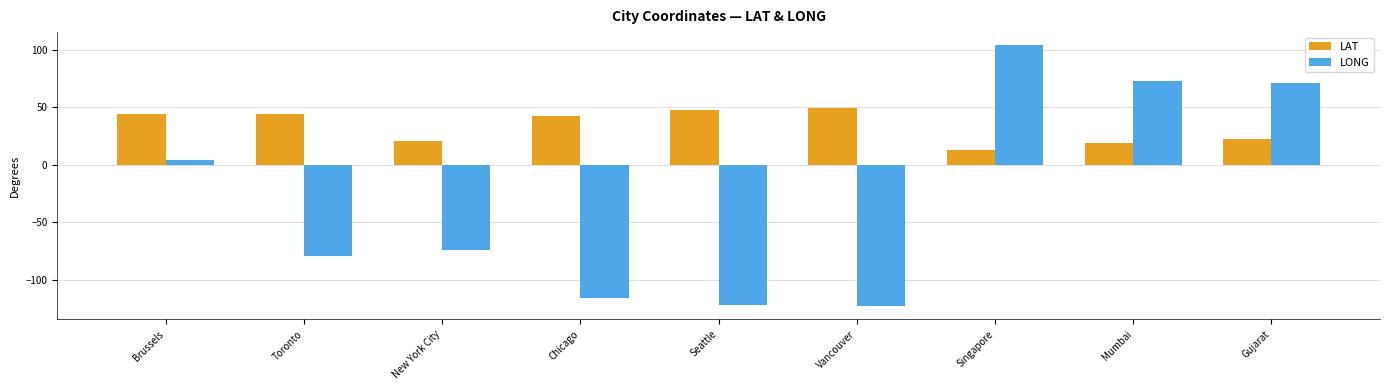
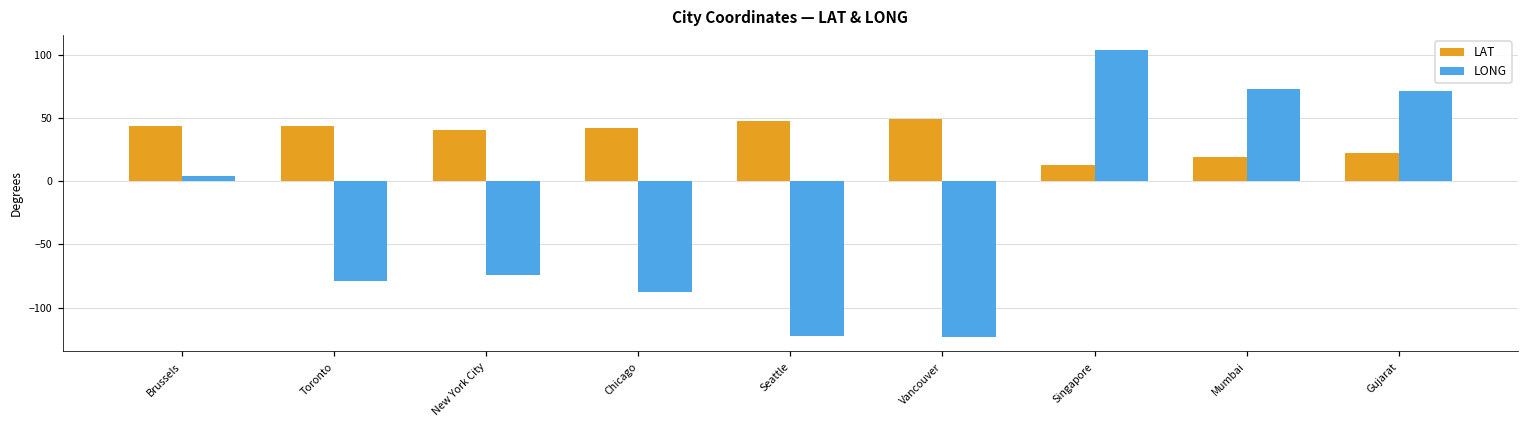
  {
    "LAT": {
      "Brussels": 44,
      "Toronto": 44,
-     "New York City": 21,
+     "New York City": 41,
      "Chicago": 42,
      "Seattle": 48,
      "Vancouver": 49,
      "Singapore": 13,
      "Mumbai": 19,
      "Gujarat": 22
    },
    "LONG": {
      "Brussels": 4,
      "Toronto": -79,
      "New York City": -74,
-     "Chicago": -116,
+     "Chicago": -88,
      "Seattle": -122,
      "Vancouver": -123,
      "Singapore": 104,
      "Mumbai": 73,
      "Gujarat": 71
    }
  }
